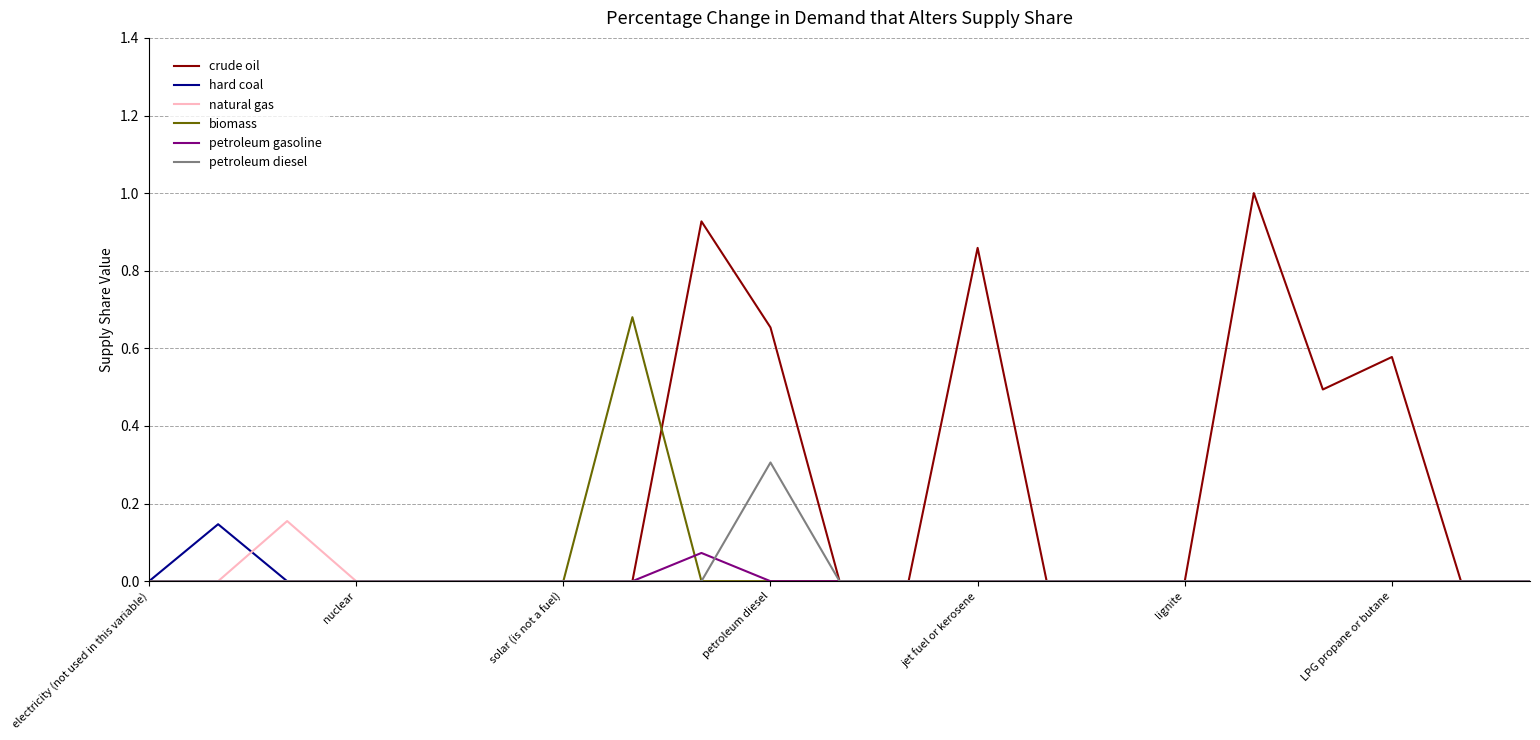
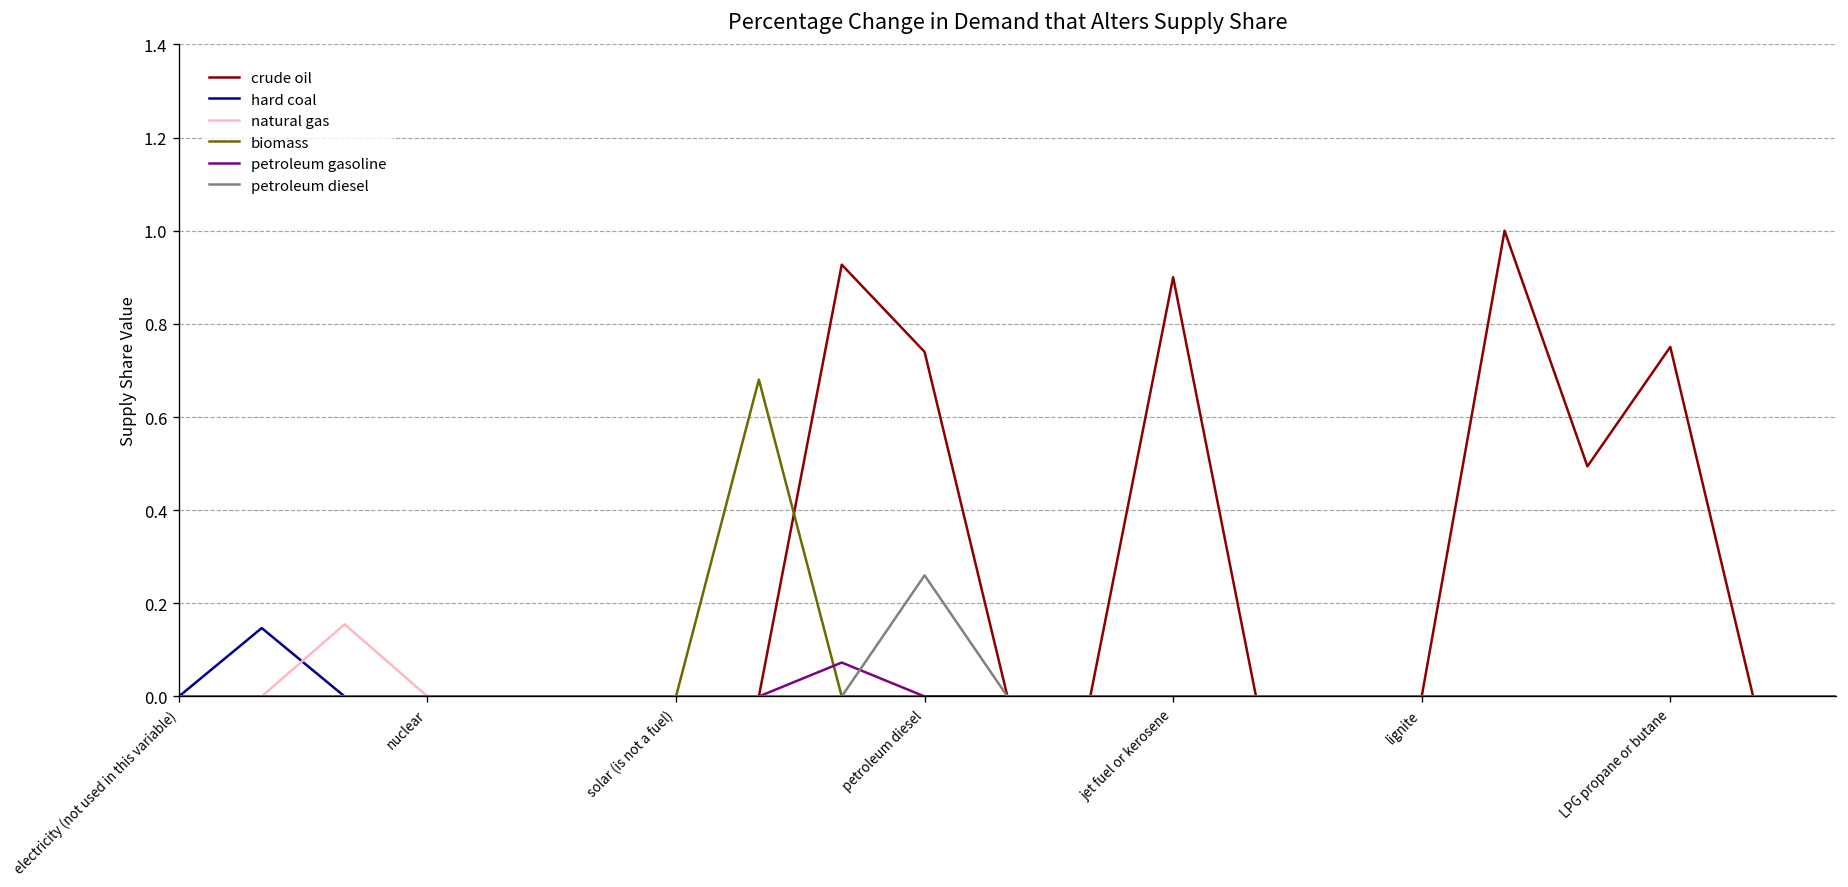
  {
    "crude oil": {
-     "petroleum diesel": 0.65,
-     "jet fuel or kerosene": 0.86,
-     "LPG propane or butane": 0.58
+     "petroleum diesel": 0.74,
+     "jet fuel or kerosene": 0.90,
+     "LPG propane or butane": 0.75
    },
    "petroleum diesel": {
-     "petroleum diesel": 0.31
+     "petroleum diesel": 0.26
    }
  }
